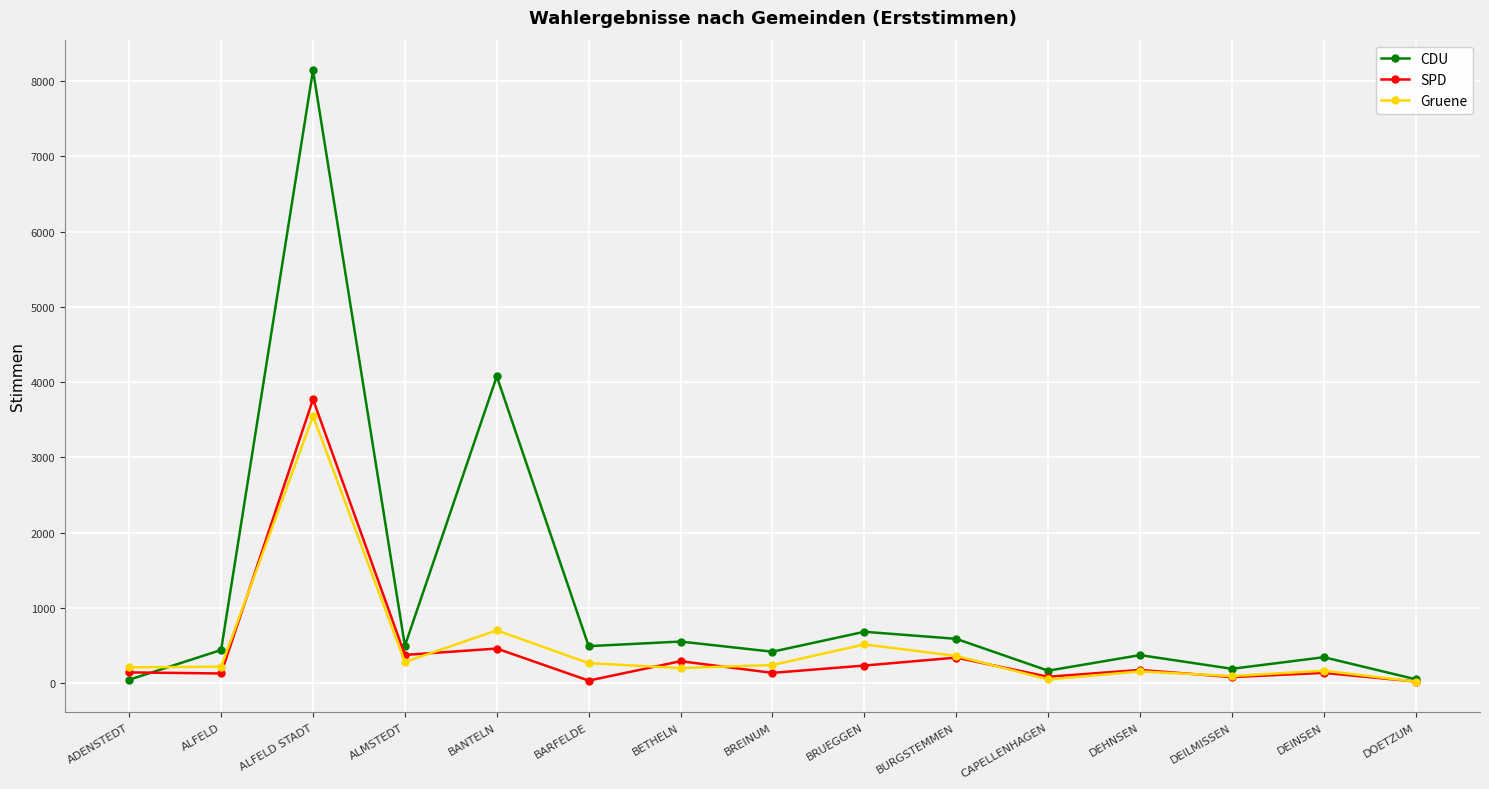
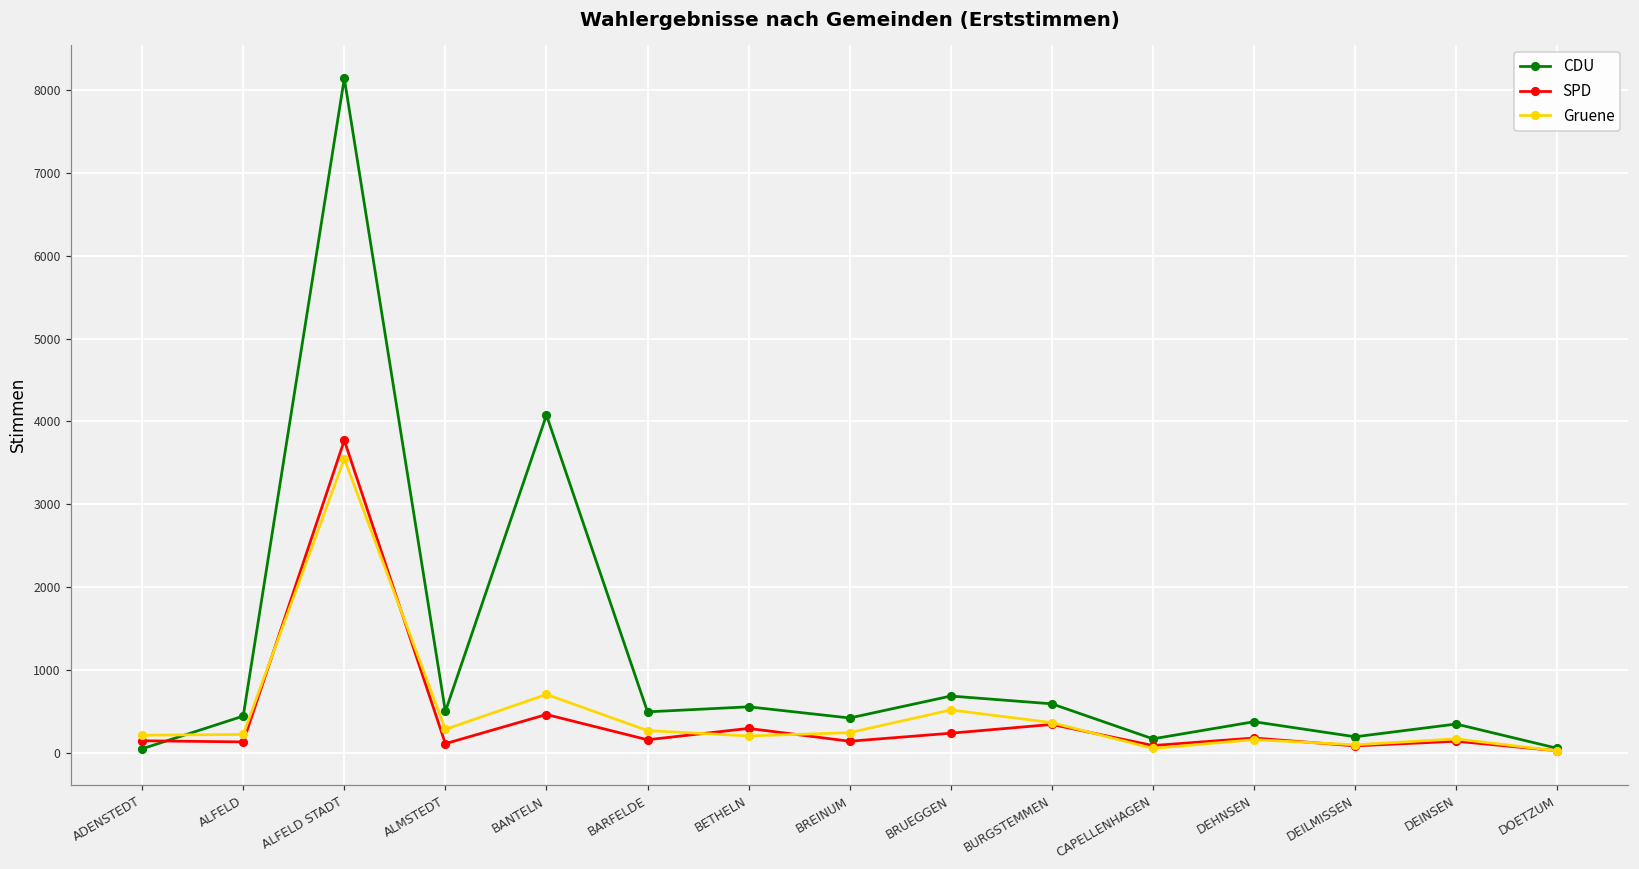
  {
    "CDU": {
      "ADENSTEDT": 0,
      "ALFELD": 400,
      "ALFELD STADT": 8100,
      "ALMSTEDT": 500,
      "BANTELN": 4100,
      "BARFELDE": 500,
      "BETHELN": 600,
      "BREINUM": 400,
      "BRUEGGEN": 700,
      "BURGSTEMMEN": 600,
      "CAPELLENHAGEN": 200,
      "DEHNSEN": 400,
      "DEILMISSEN": 200,
      "DEINSEN": 300
    },
    "SPD": {
      "ADENSTEDT": 100,
      "ALFELD": 100,
      "ALFELD STADT": 3800,
-     "ALMSTEDT": 400,
+     "ALMSTEDT": 100,
      "BANTELN": 500,
-     "BARFELDE": 0,
+     "BARFELDE": 200,
      "BETHELN": 300,
      "BREINUM": 100,
      "BRUEGGEN": 200,
      "CAPELLENHAGEN": 100
    },
    "Gruene": {
      "ADENSTEDT": 200,
      "ALFELD": 200,
      "ALFELD STADT": 3600,
      "ALMSTEDT": 300,
      "BANTELN": 700,
      "BARFELDE": 300,
      "BETHELN": 200,
      "BREINUM": 200,
      "BRUEGGEN": 500,
      "CAPELLENHAGEN": 100
    }
  }
